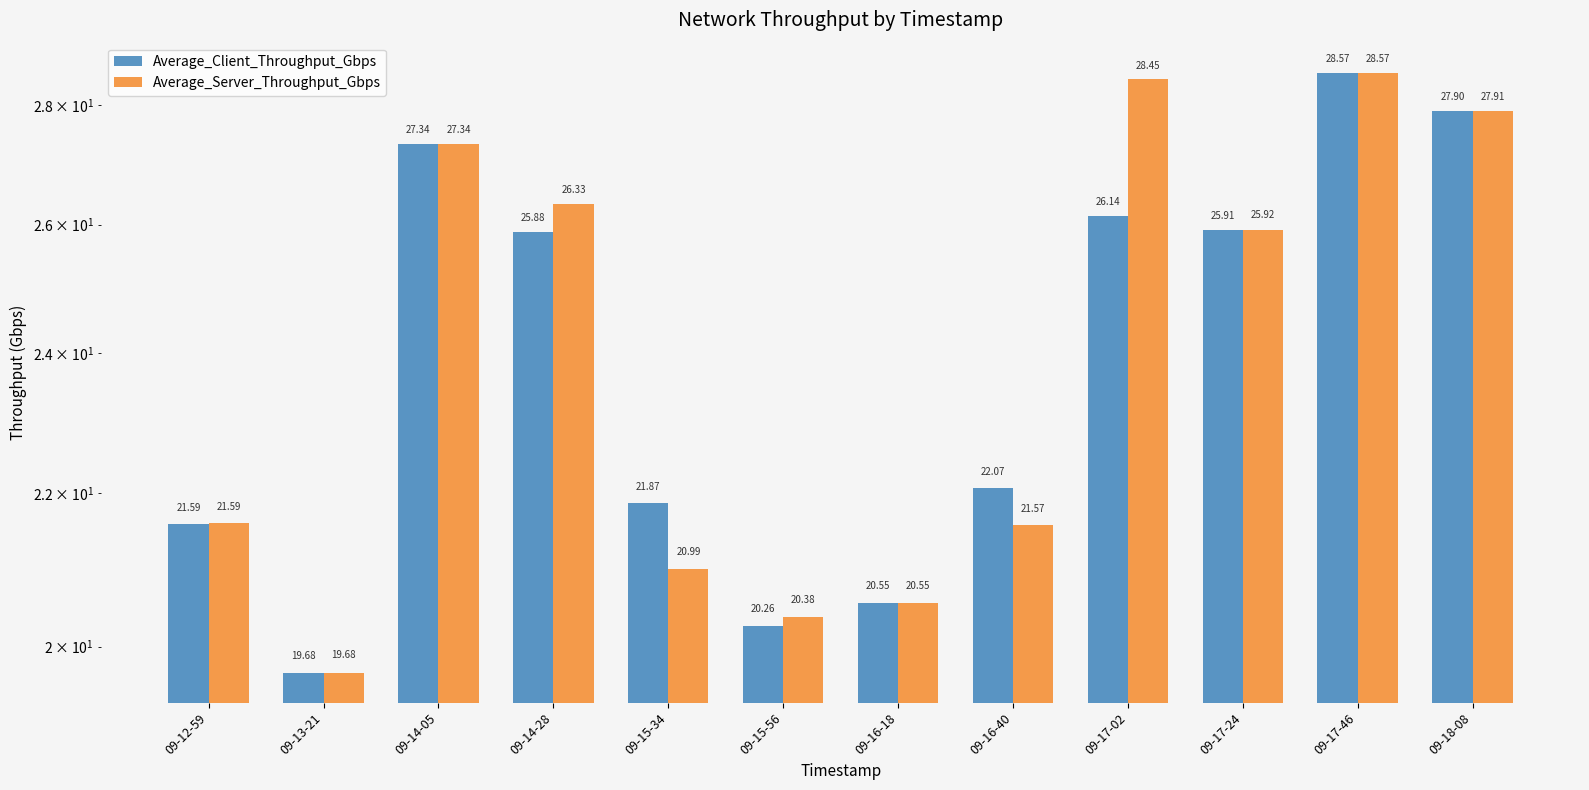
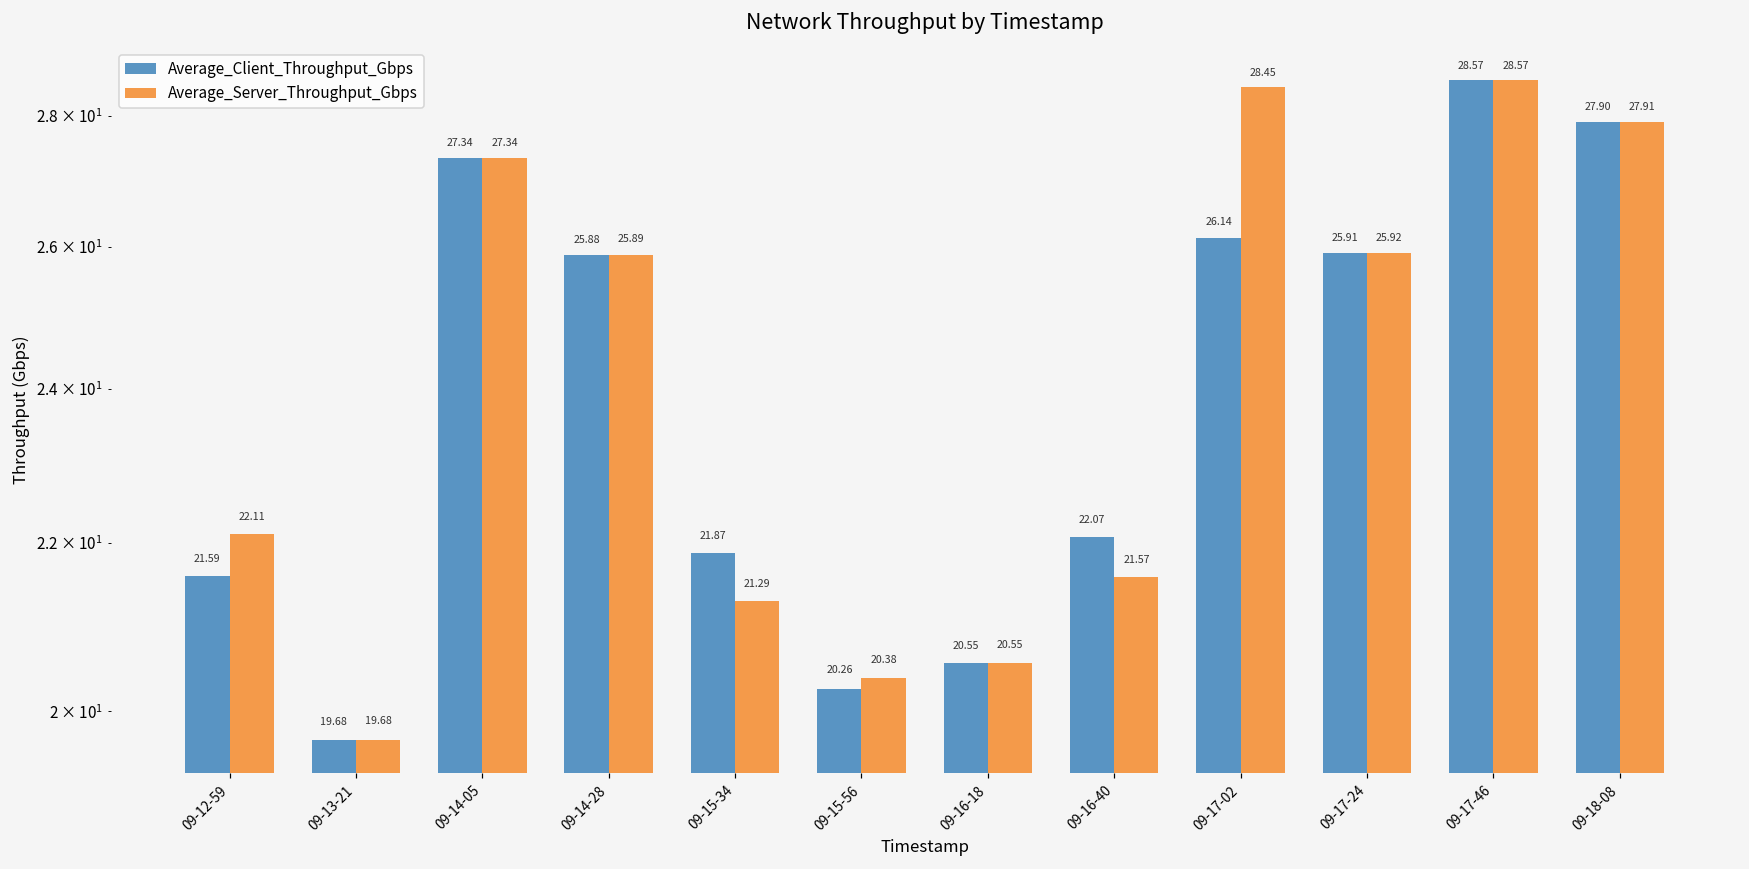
  {
    "Average_Client_Throughput_Gbps": {
      "09-12-59": 21.59,
      "09-13-21": 19.68,
      "09-14-05": 27.34,
      "09-14-28": 25.88,
      "09-15-34": 21.87,
      "09-15-56": 20.26,
      "09-16-18": 20.55,
      "09-16-40": 22.07,
      "09-17-02": 26.14,
      "09-17-24": 25.91,
      "09-17-46": 28.57,
      "09-18-08": 27.90
    },
    "Average_Server_Throughput_Gbps": {
-     "09-12-59": 21.59,
+     "09-12-59": 22.11,
      "09-13-21": 19.68,
      "09-14-05": 27.34,
-     "09-14-28": 26.33,
-     "09-15-34": 20.99,
+     "09-14-28": 25.89,
+     "09-15-34": 21.29,
      "09-15-56": 20.38,
      "09-16-18": 20.55,
      "09-16-40": 21.57,
      "09-17-02": 28.45,
      "09-17-24": 25.92,
      "09-17-46": 28.57,
      "09-18-08": 27.91
    }
  }
